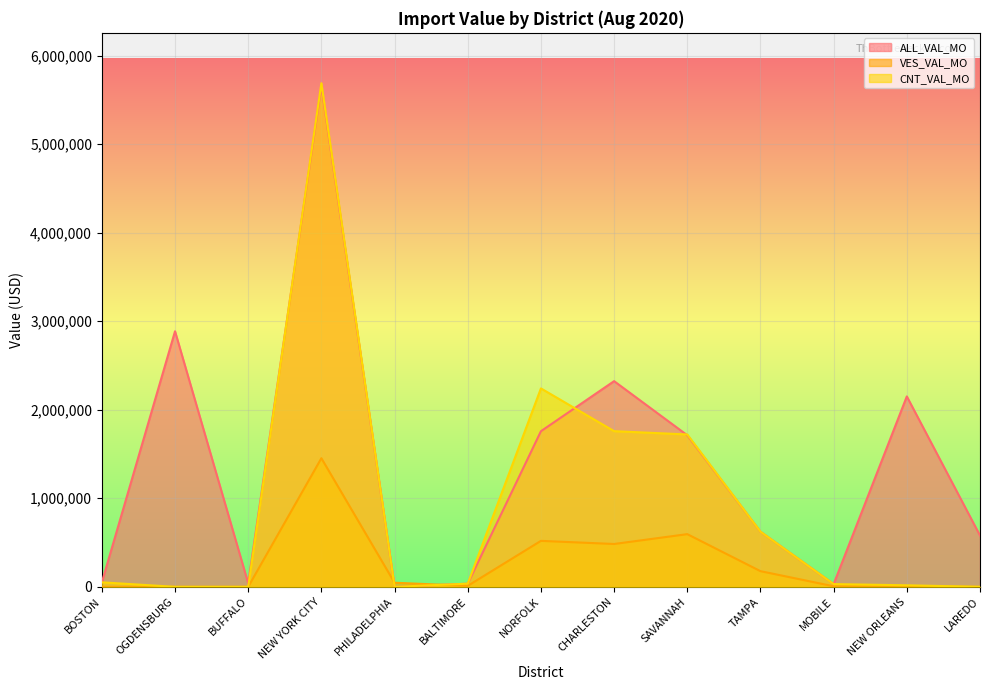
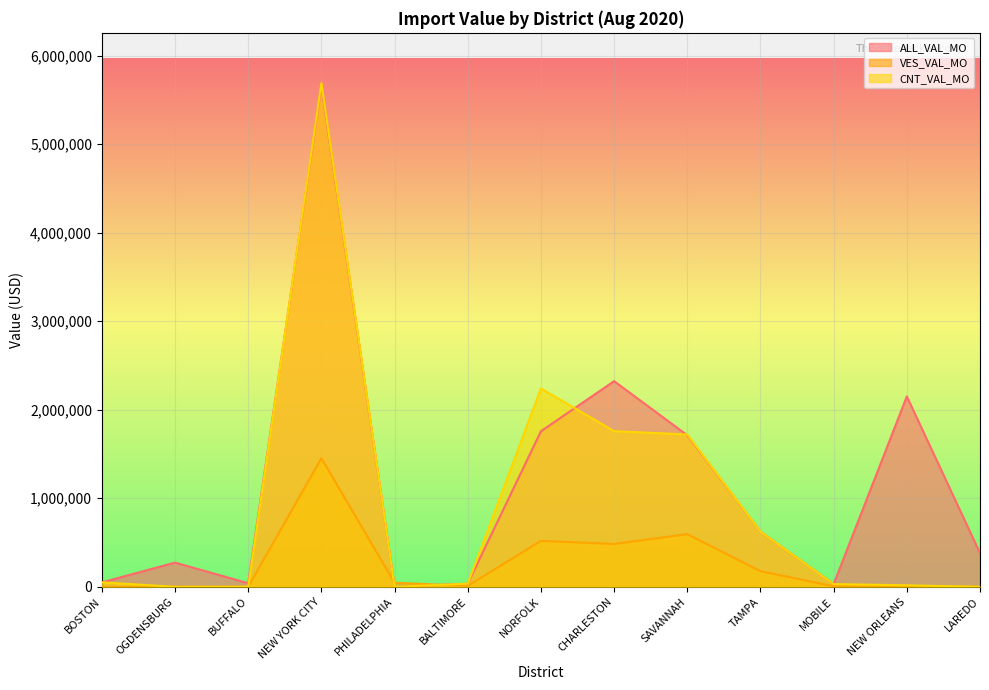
  {
    "ALL_VAL_MO": {
-     "OGDENSBURG": "2,900,000",
+     "OGDENSBURG": "300,000",
      "BUFFALO": "0",
      "NEW YORK CITY": "5,700,000",
      "NORFOLK": "1,800,000",
      "CHARLESTON": "2,300,000",
      "NEW ORLEANS": "2,200,000",
-     "LAREDO": "600,000"
+     "LAREDO": "400,000"
    }
  }
